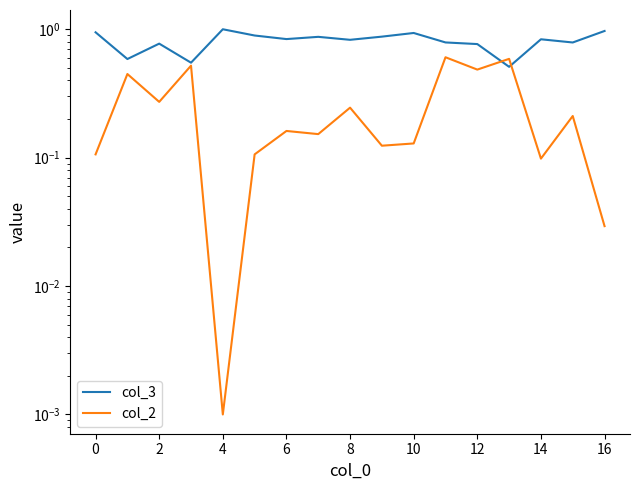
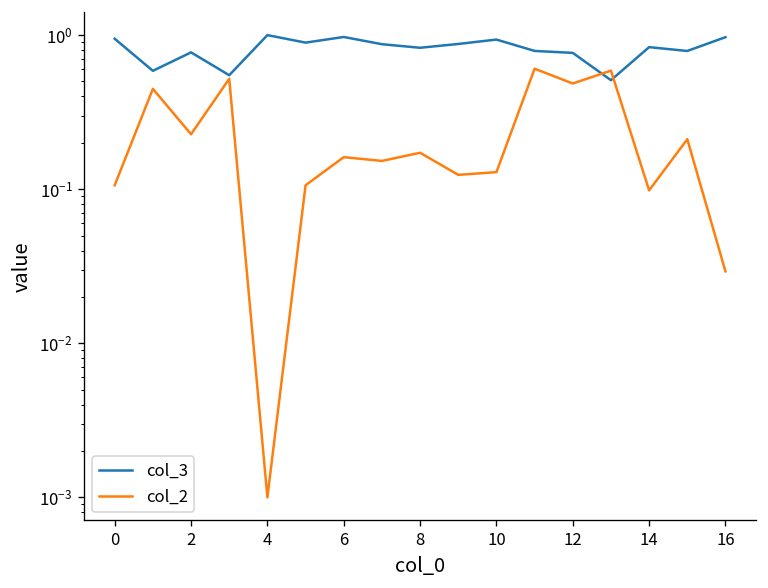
  {
    "col_3": {
      "0": 0.9,
      "2": 0.8,
      "4": 1.0,
-     "6": 0.8,
+     "6": 1.0,
      "8": 0.8,
      "10": 0.9,
      "12": 0.8,
      "14": 0.8,
      "16": 1.0
    },
    "col_2": {
      "0": 0.11,
-     "2": 0.27,
+     "2": 0.23,
      "4": 0.0010,
      "6": 0.16,
-     "8": 0.25,
+     "8": 0.17,
      "10": 0.13,
      "12": 0.49,
      "14": 0.10,
      "16": 0.03
    }
  }
